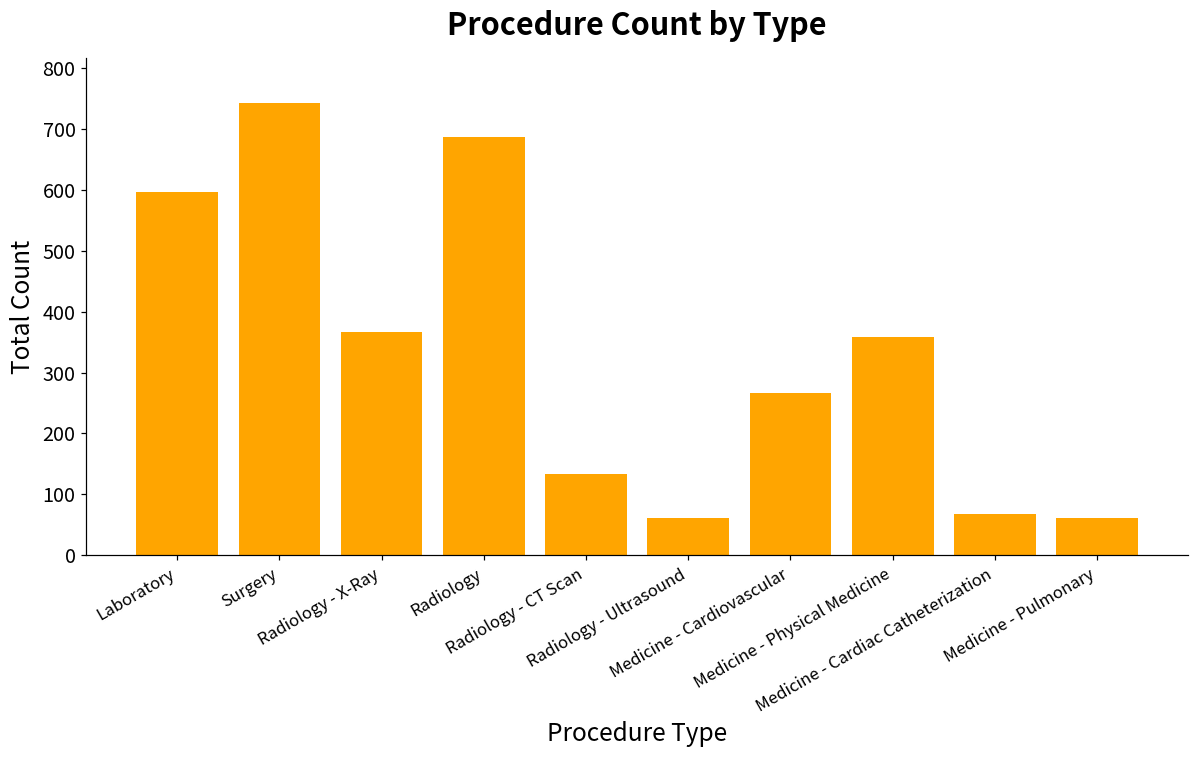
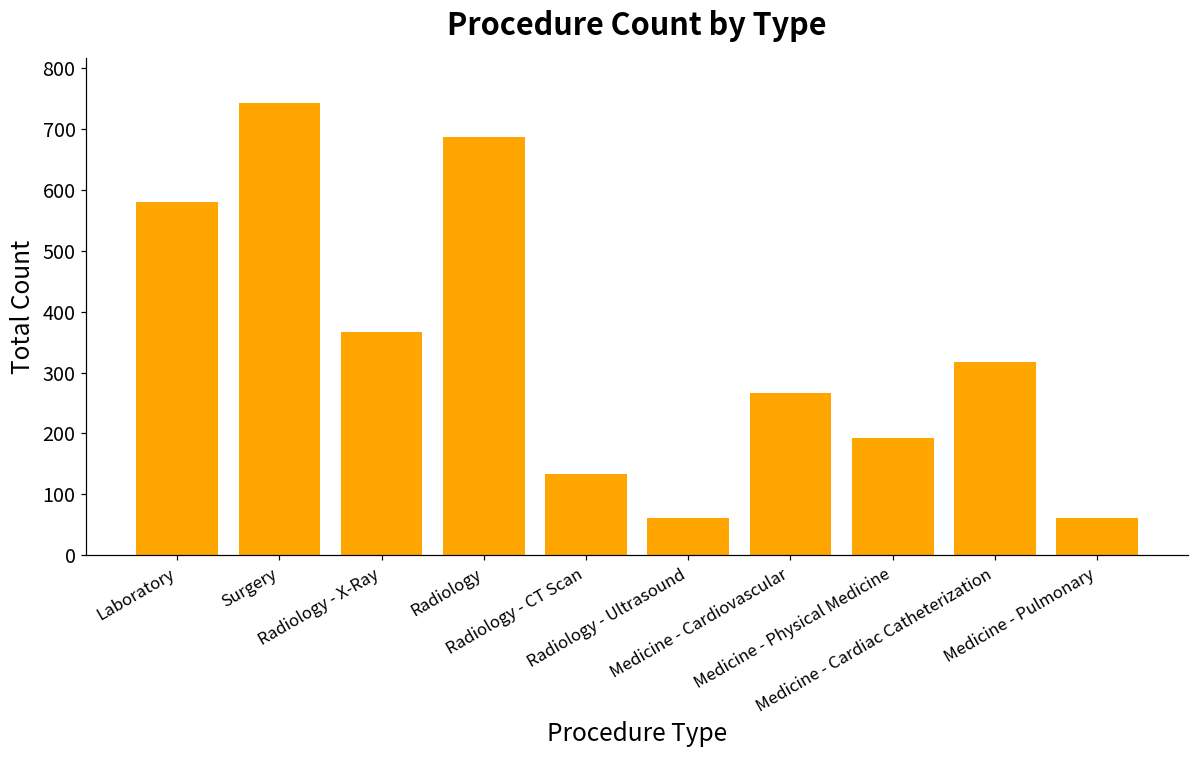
  {
-   "Laboratory": 600,
+   "Laboratory": 580,
    "Surgery": 740,
    "Radiology - X-Ray": 370,
    "Radiology": 690,
    "Radiology - CT Scan": 130,
    "Radiology - Ultrasound": 60,
    "Medicine - Cardiovascular": 270,
-   "Medicine - Physical Medicine": 360,
-   "Medicine - Cardiac Catheterization": 70,
+   "Medicine - Physical Medicine": 190,
+   "Medicine - Cardiac Catheterization": 320,
    "Medicine - Pulmonary": 60
  }
